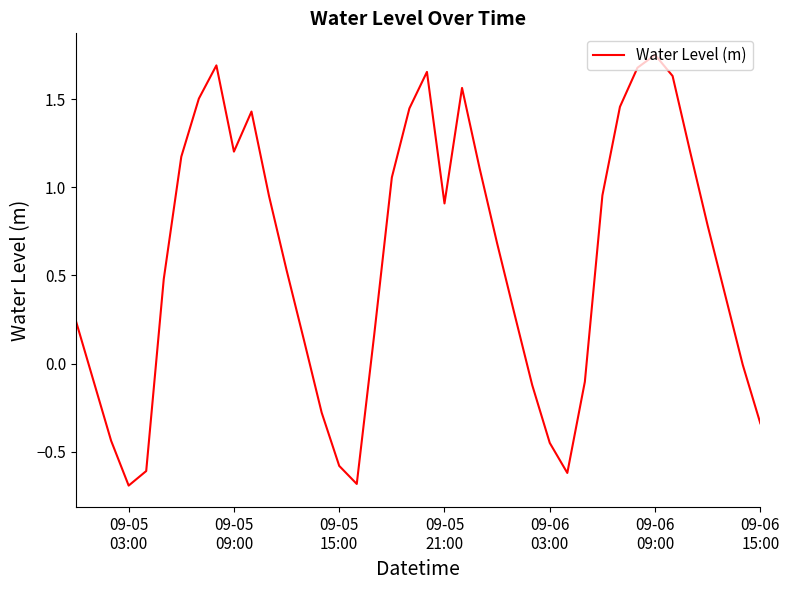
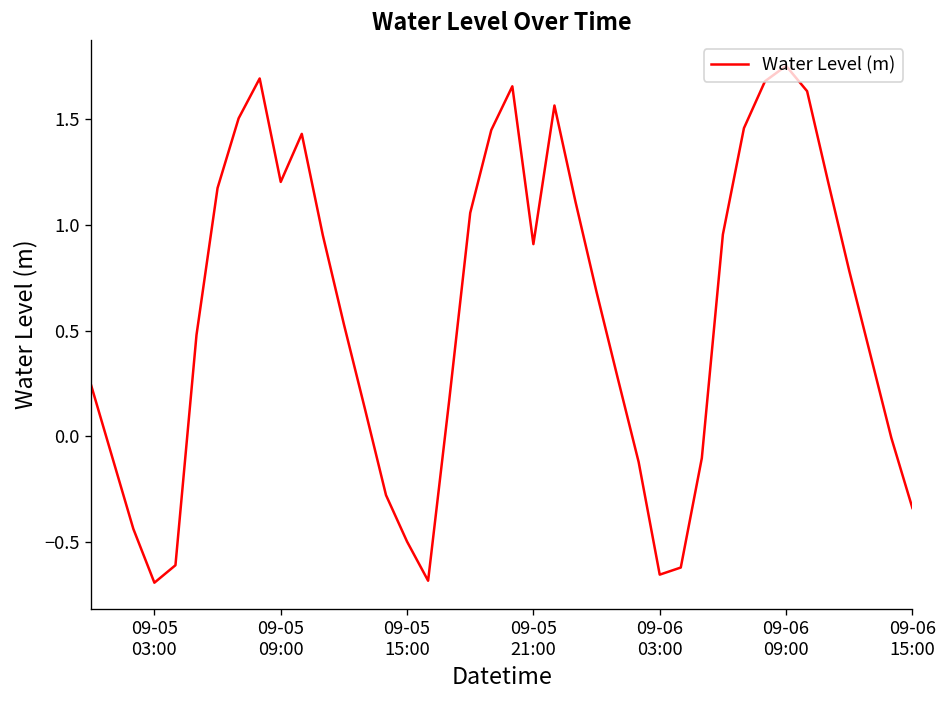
  {
    "09-05 03:00": -0.69,
    "09-05 09:00": 1.20,
-   "09-05 15:00": -0.58,
+   "09-05 15:00": -0.50,
    "09-05 21:00": 0.91,
-   "09-06 03:00": -0.45,
+   "09-06 03:00": -0.65,
    "09-06 15:00": -0.34
  }
